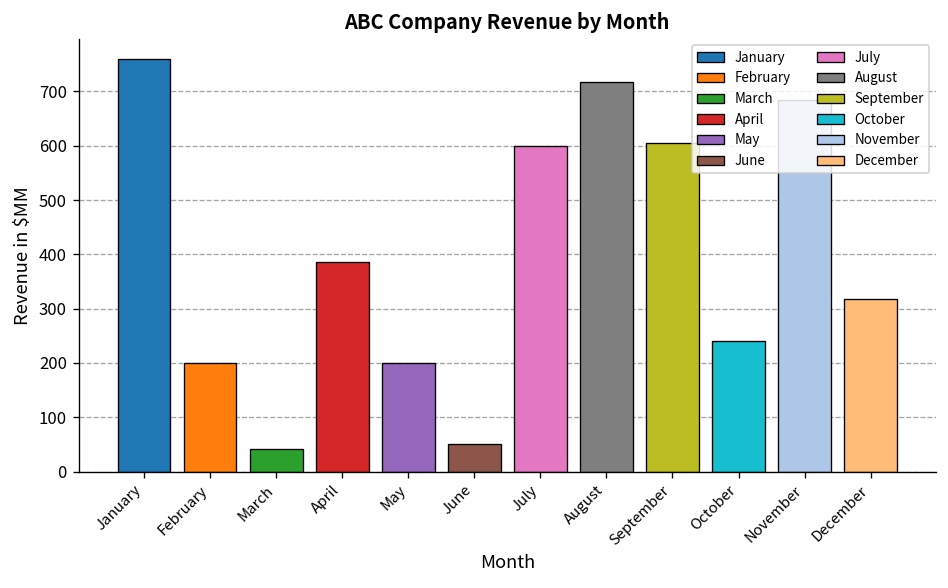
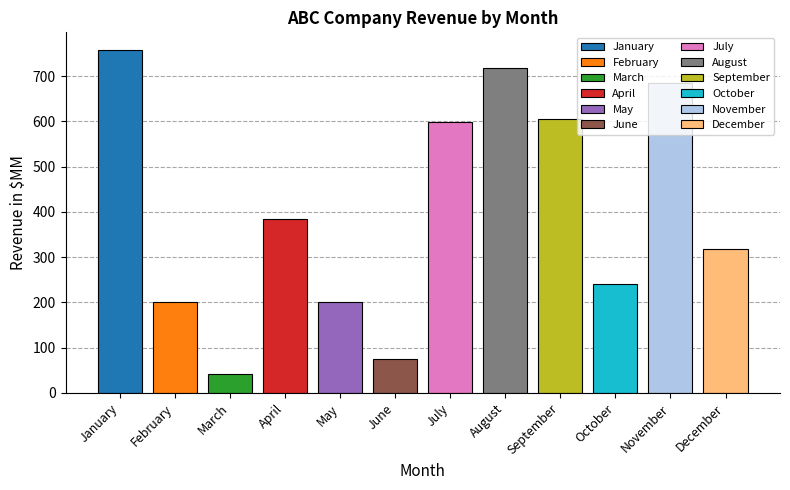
  {
    "January": 760,
    "February": 200,
    "March": 40,
    "April": 390,
    "May": 200,
-   "June": 50,
+   "June": 70,
    "July": 600,
    "August": 720,
    "September": 610,
    "October": 240,
    "December": 320
  }
